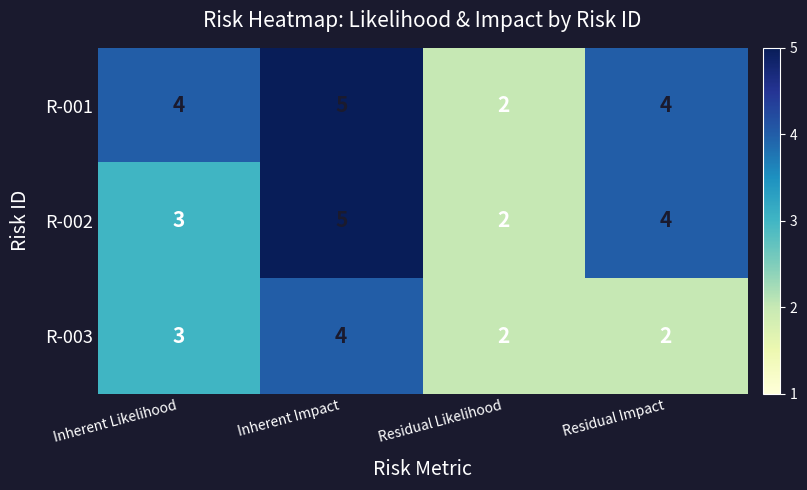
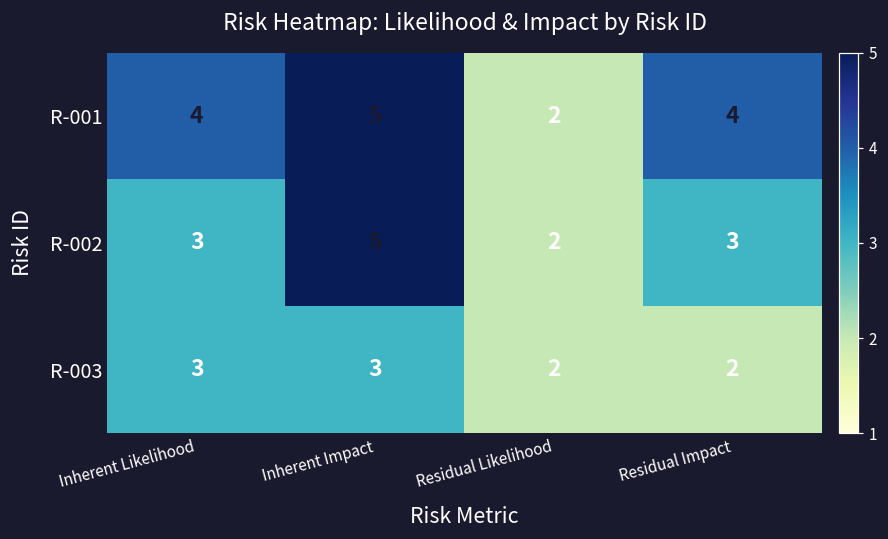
  {
    "R-001": {
      "Inherent Likelihood": 4,
      "Residual Likelihood": 2,
      "Residual Impact": 4
    },
    "R-002": {
      "Inherent Likelihood": 3,
      "Residual Likelihood": 2,
-     "Residual Impact": 4
+     "Residual Impact": 3
    },
    "R-003": {
      "Inherent Likelihood": 3,
-     "Inherent Impact": 4,
+     "Inherent Impact": 3,
      "Residual Likelihood": 2,
      "Residual Impact": 2
    }
  }
